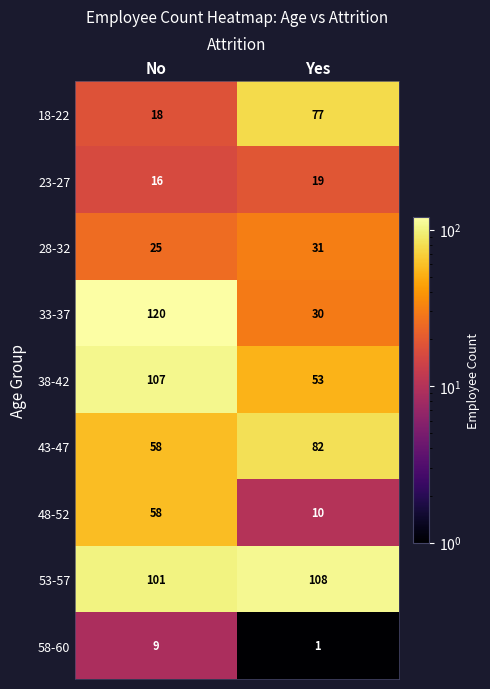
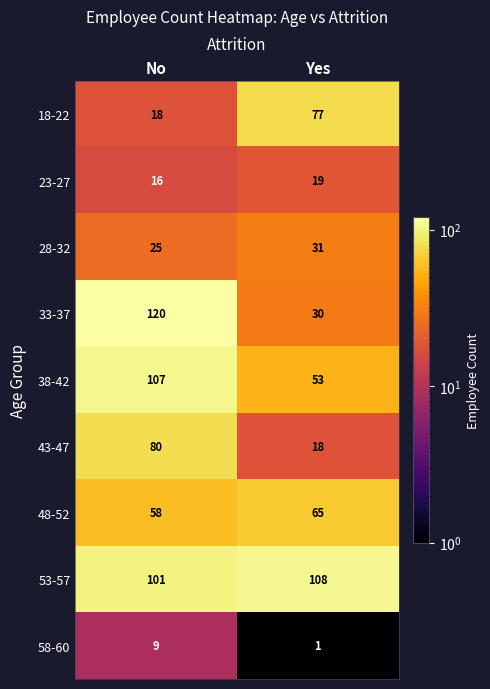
  {
    "18-22": {
      "No": 18,
      "Yes": 77
    },
    "23-27": {
      "No": 16,
      "Yes": 19
    },
    "28-32": {
      "No": 25,
      "Yes": 31
    },
    "33-37": {
      "No": 120,
      "Yes": 30
    },
    "38-42": {
      "No": 107,
      "Yes": 53
    },
    "43-47": {
-     "No": 58,
-     "Yes": 82
+     "No": 80,
+     "Yes": 18
    },
    "48-52": {
      "No": 58,
-     "Yes": 10
+     "Yes": 65
    },
    "53-57": {
      "No": 101,
      "Yes": 108
    },
    "58-60": {
      "No": 9,
      "Yes": 1
    }
  }
